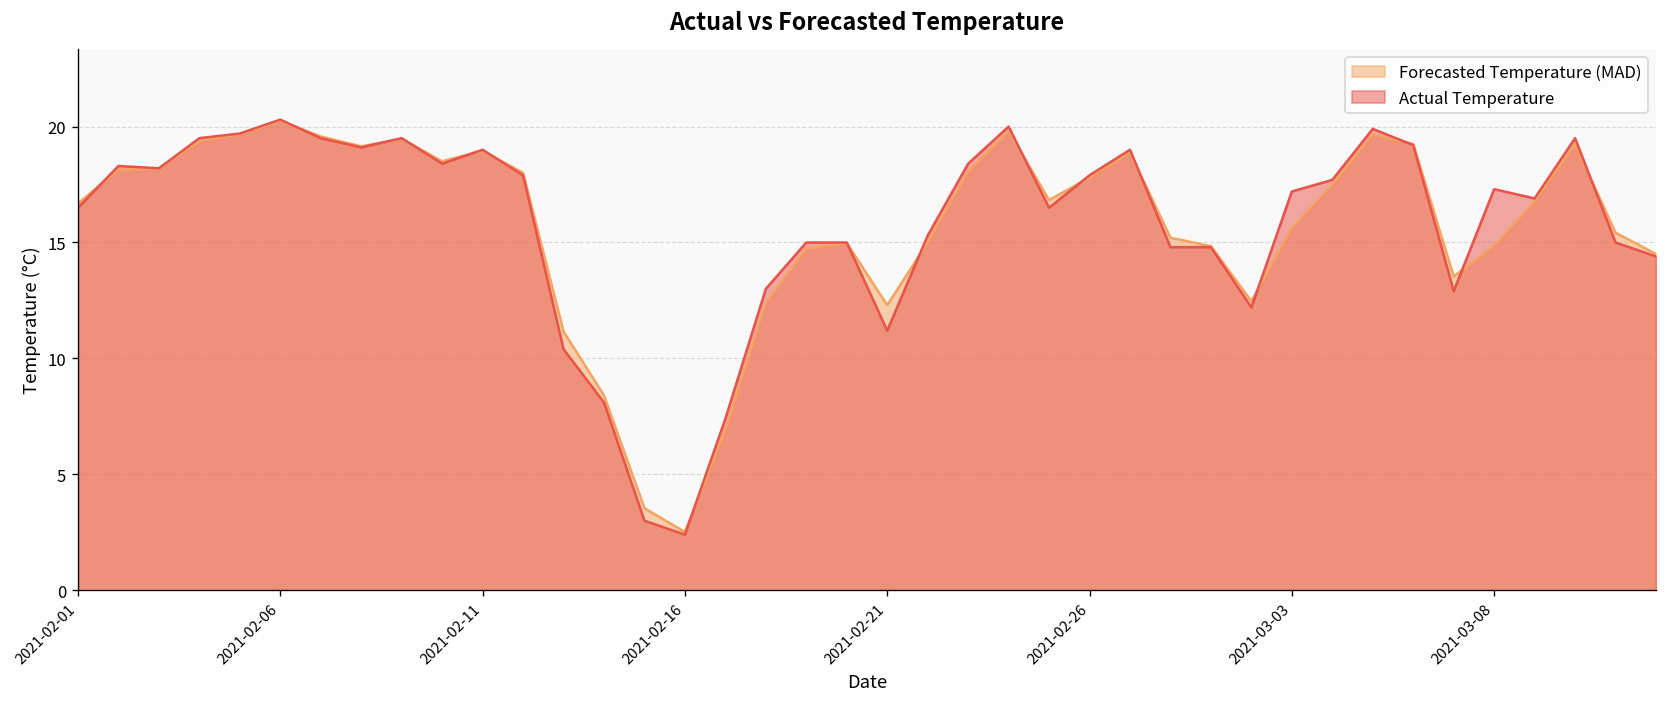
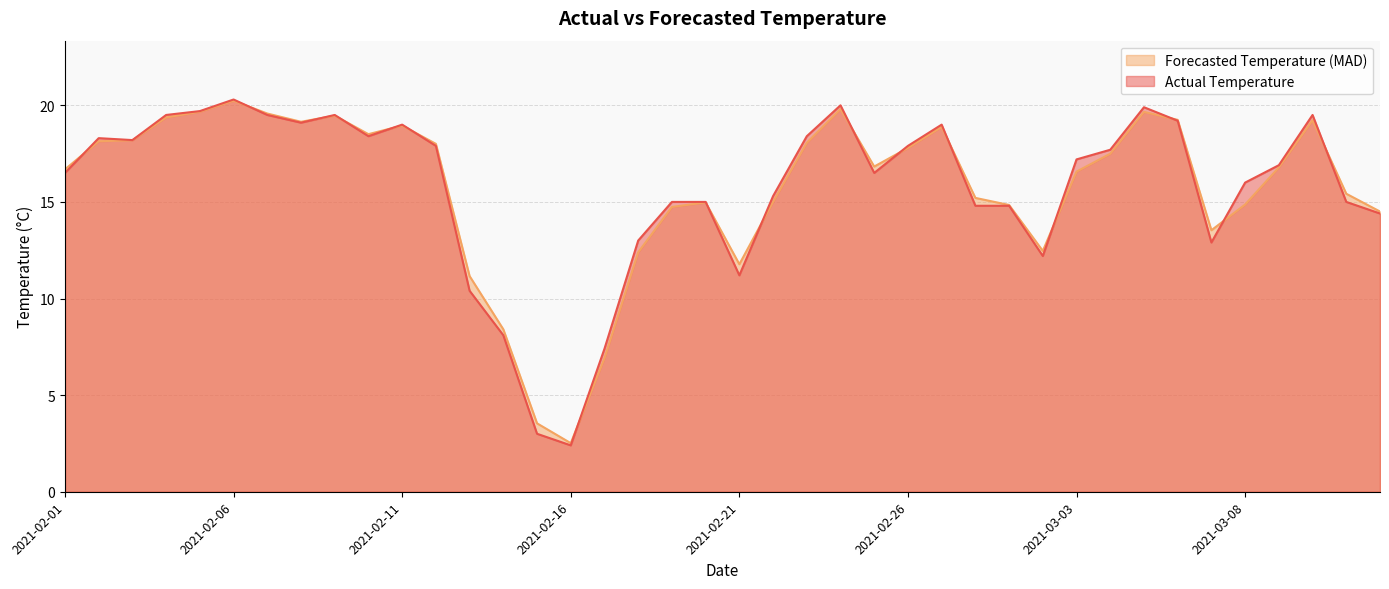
  {
    "Forecasted Temperature (MAD)": {
      "2021-02-01": 16.7,
-     "2021-02-21": 12.3,
-     "2021-03-03": 15.6,
+     "2021-02-21": 11.8,
+     "2021-03-03": 16.6,
      "2021-03-08": 14.9
    },
    "Actual Temperature": {
      "2021-02-01": 16.5,
      "2021-02-21": 11.2,
      "2021-03-03": 17.2,
-     "2021-03-08": 17.3
+     "2021-03-08": 16.0
    }
  }
